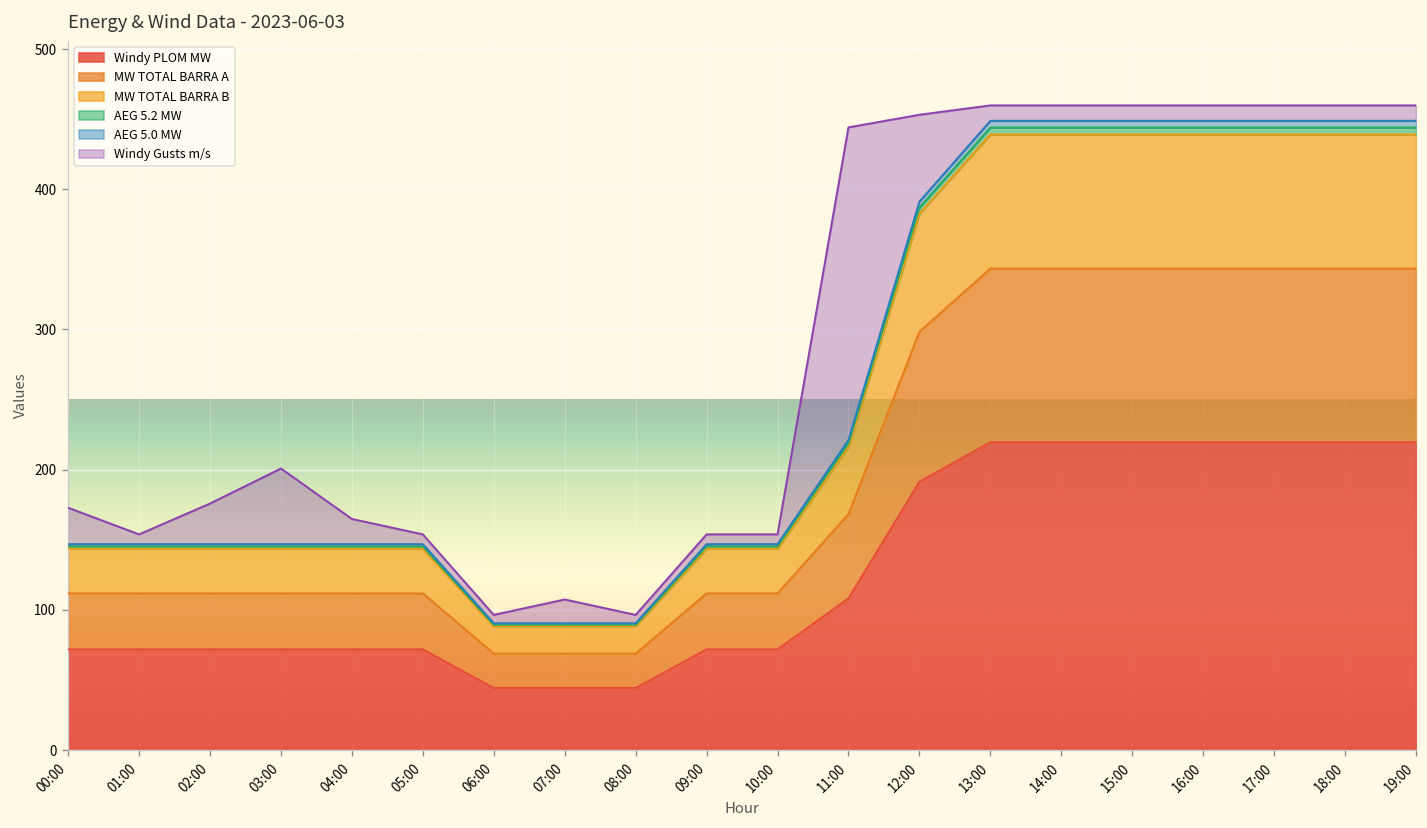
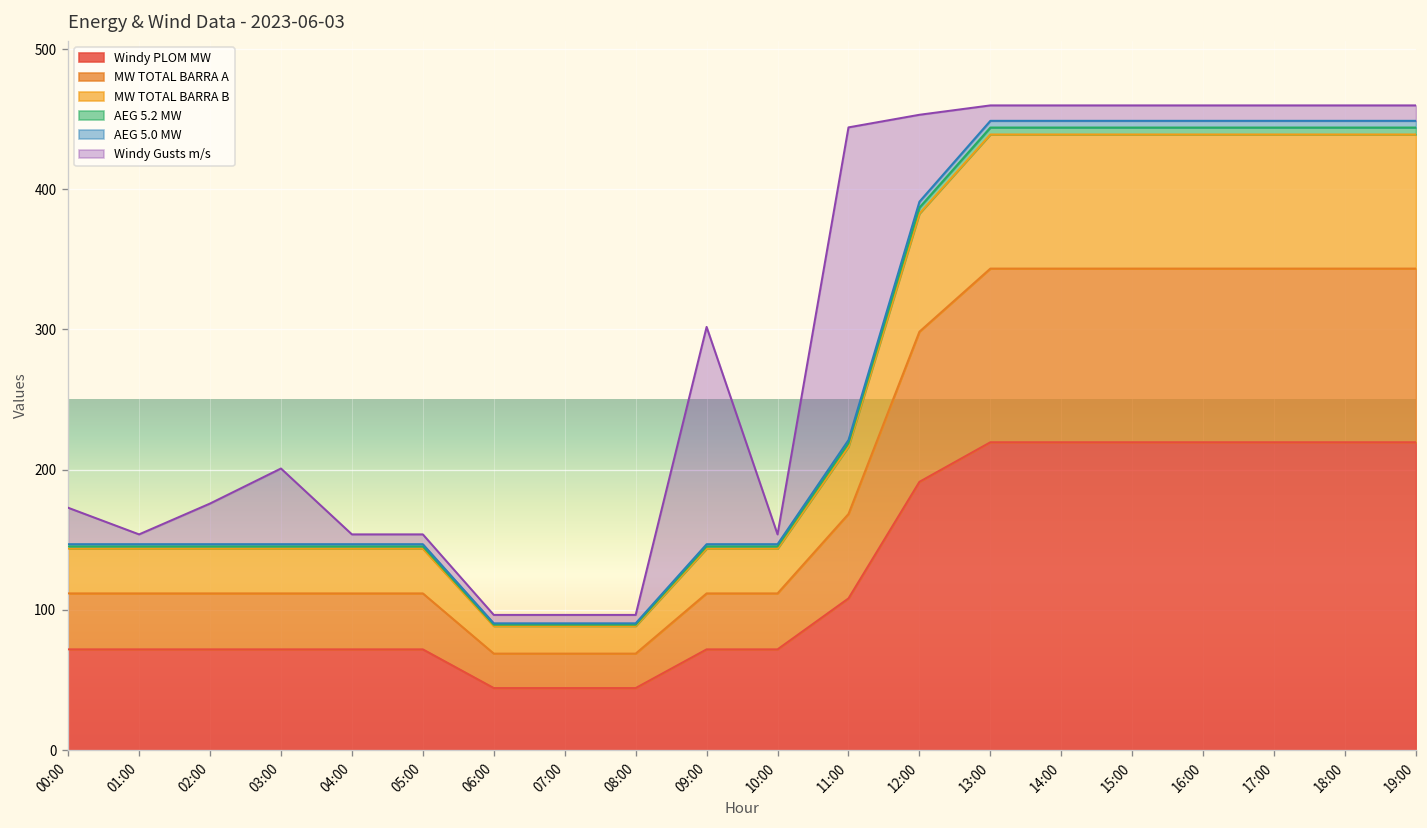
  {
    "AEG 5.2 MW": {
      "11:00": 2,
      "12:00": 4,
      "13:00": 5,
      "14:00": 5,
      "15:00": 5,
      "16:00": 5,
      "17:00": 5,
      "18:00": 5,
      "19:00": 5
    },
    "AEG 5.0 MW": {
      "11:00": 2,
      "12:00": 4,
      "13:00": 5,
      "14:00": 5,
      "15:00": 5,
      "16:00": 5,
      "17:00": 5,
      "18:00": 5,
      "19:00": 5
    },
    "Windy Gusts m/s": {
      "00:00": 26,
      "01:00": 7,
      "02:00": 29,
      "03:00": 54,
-     "04:00": 18,
+     "04:00": 7,
      "05:00": 7,
      "06:00": 6,
-     "07:00": 17,
+     "07:00": 6,
      "08:00": 6,
-     "09:00": 7,
+     "09:00": 155,
      "10:00": 7,
      "11:00": 223,
      "12:00": 62,
      "13:00": 11,
      "14:00": 11,
      "15:00": 11,
      "16:00": 11,
      "17:00": 11,
      "18:00": 11,
      "19:00": 11
    }
  }
